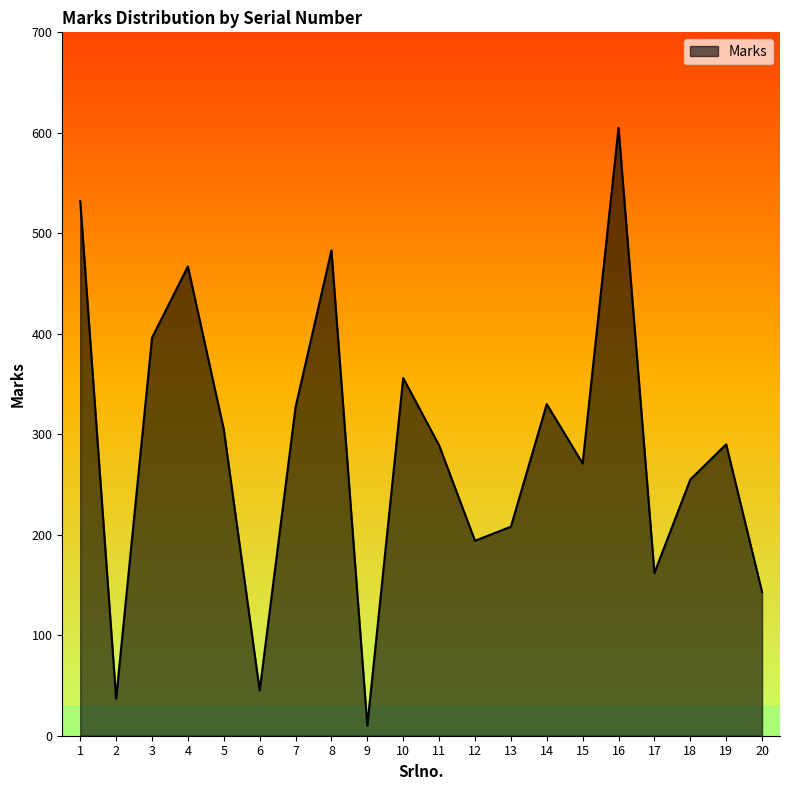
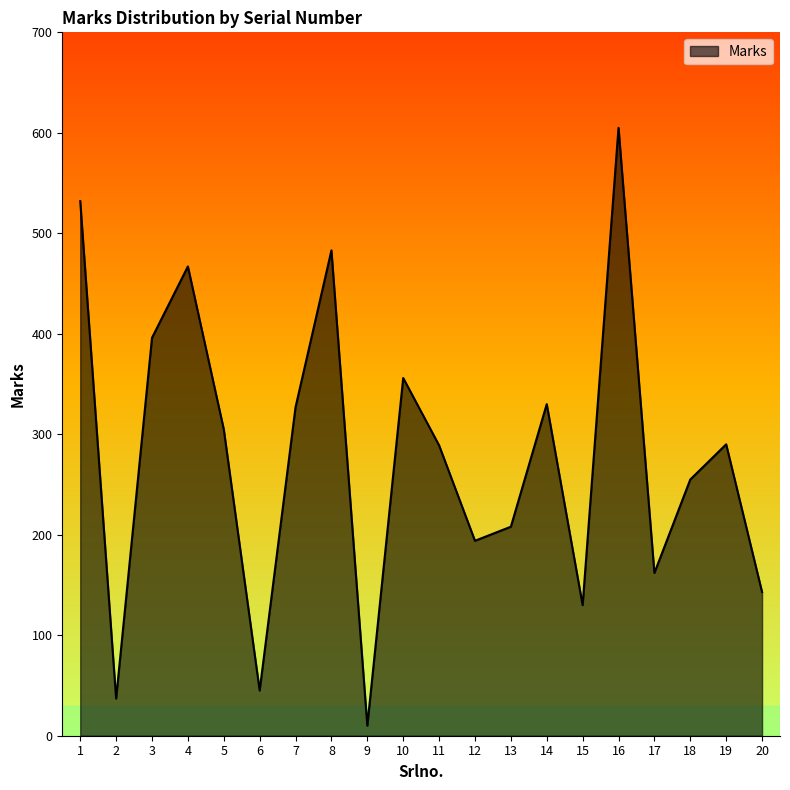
  {
    "1": 532,
    "2": 37,
    "3": 396,
    "4": 467,
    "5": 305,
    "6": 45,
    "7": 327,
    "8": 483,
    "10": 356,
    "11": 289,
    "12": 194,
    "13": 208,
    "14": 330,
-   "15": 271,
+   "15": 130,
    "16": 605,
    "17": 162,
    "18": 255,
    "19": 290,
    "20": 143
  }
